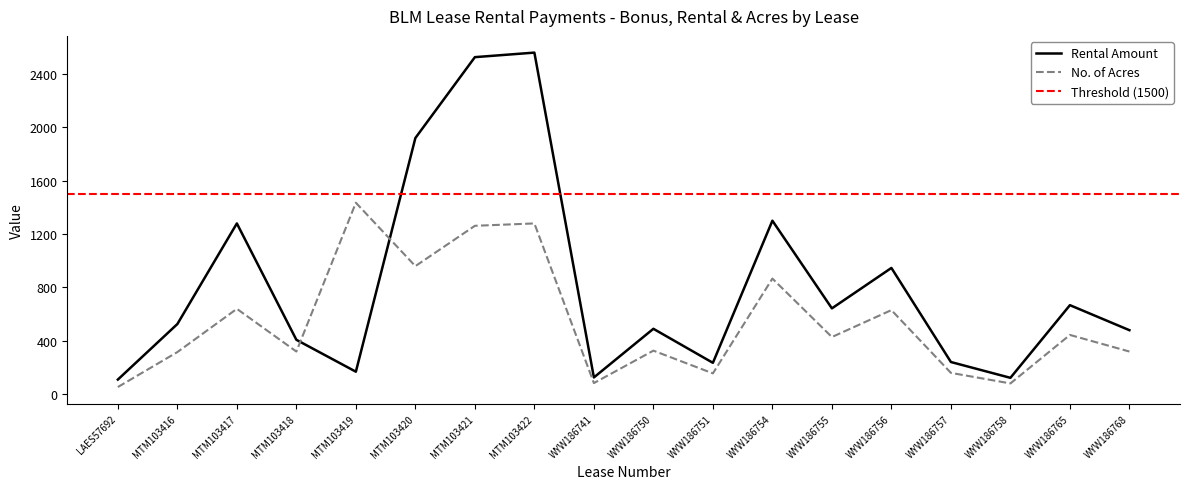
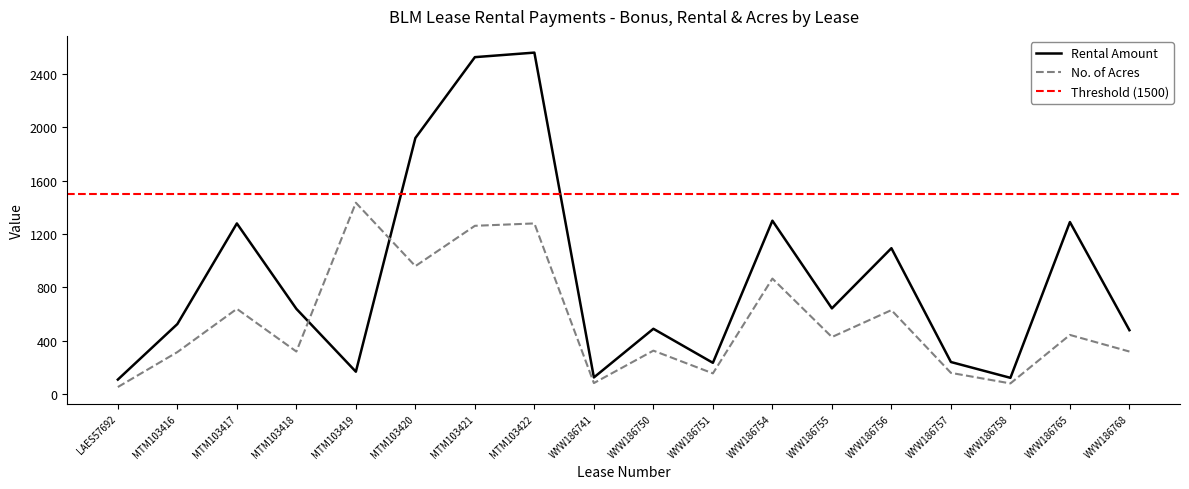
  {
    "Rental Amount": {
      "LAES57692": 110,
      "MTM103416": 530,
      "MTM103417": 1280,
-     "MTM103418": 410,
+     "MTM103418": 640,
      "MTM103419": 170,
      "MTM103420": 1920,
      "MTM103421": 2530,
      "MTM103422": 2560,
      "WYW186741": 130,
      "WYW186750": 490,
      "WYW186751": 240,
      "WYW186754": 1300,
      "WYW186755": 640,
-     "WYW186756": 950,
+     "WYW186756": 1090,
      "WYW186757": 240,
      "WYW186758": 120,
-     "WYW186765": 670,
+     "WYW186765": 1290,
      "WYW186768": 480
    },
    "No. of Acres": {
      "LAES57692": 50,
      "MTM103416": 320,
      "MTM103417": 640,
      "MTM103418": 320,
      "MTM103419": 1440,
      "MTM103420": 960,
      "MTM103421": 1260,
      "MTM103422": 1280,
      "WYW186741": 80,
      "WYW186750": 330,
      "WYW186751": 160,
      "WYW186754": 870,
      "WYW186755": 430,
      "WYW186756": 630,
      "WYW186757": 160,
      "WYW186758": 80,
      "WYW186765": 440,
      "WYW186768": 320
    }
  }
